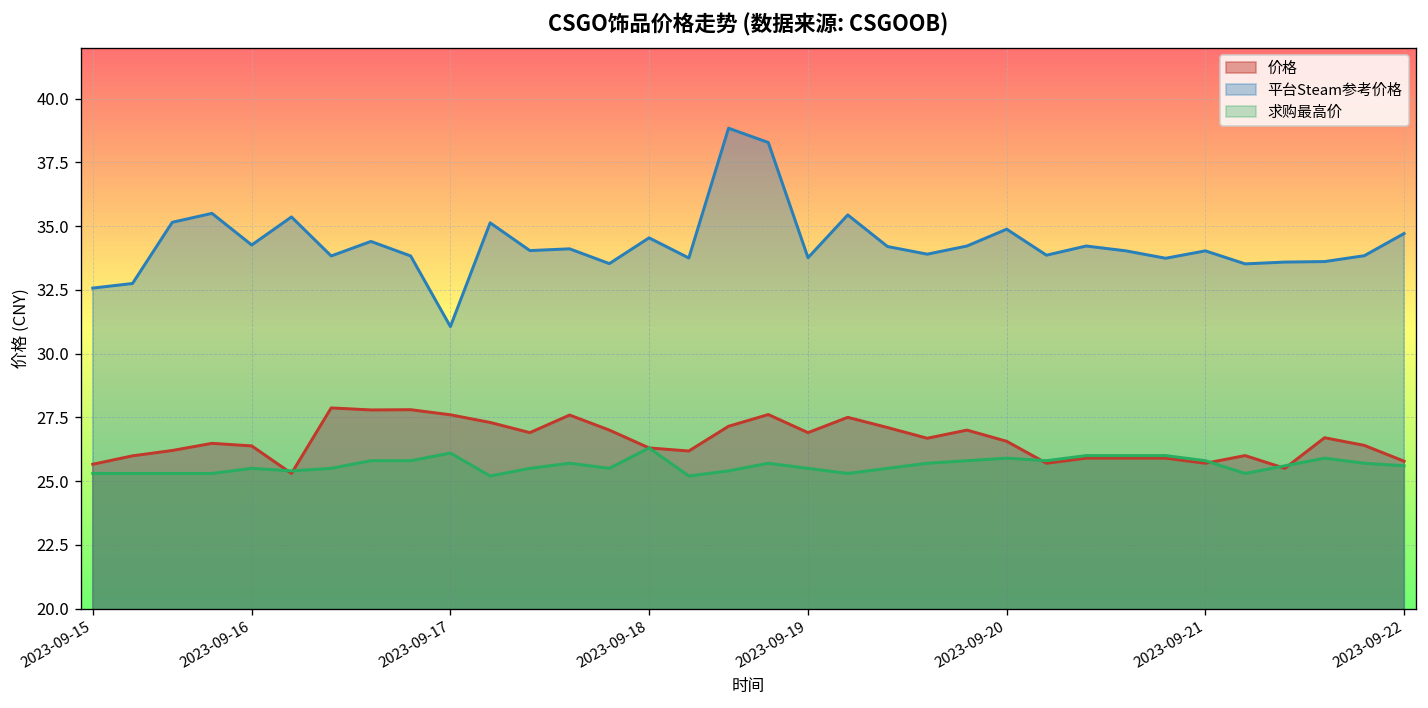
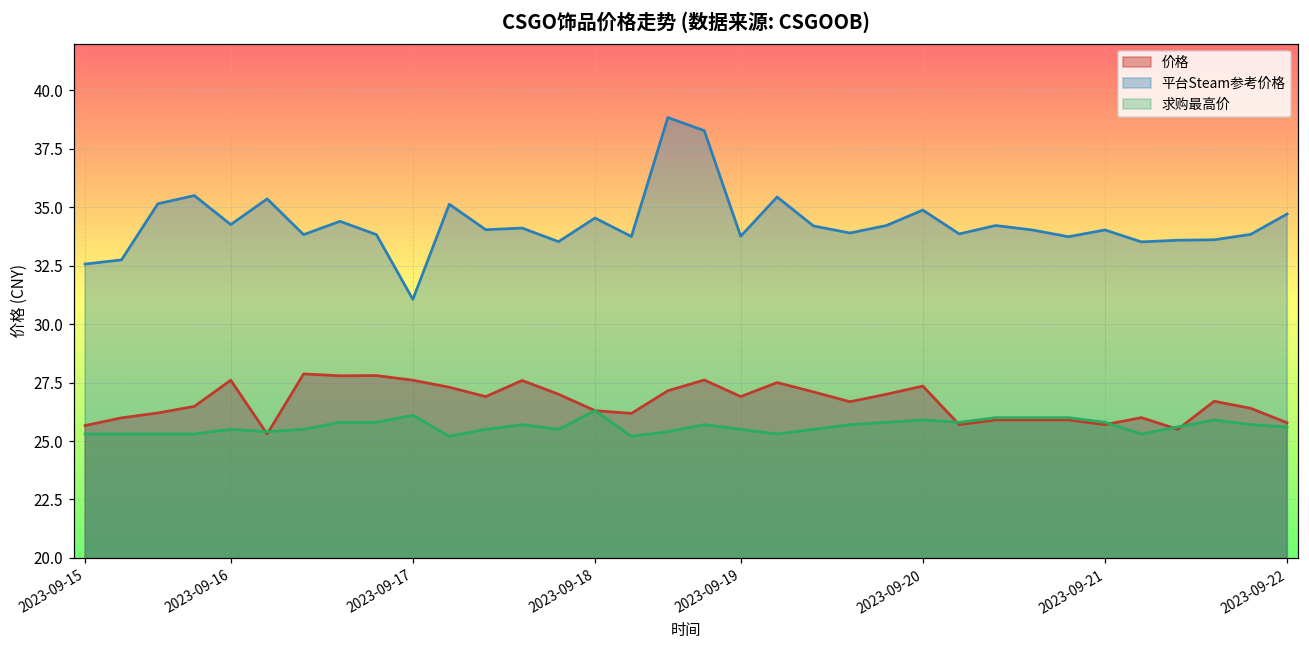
  {
    "价格": {
      "2023-09-15": 25.7,
-     "2023-09-16": 26.4,
+     "2023-09-16": 27.6,
      "2023-09-17": 27.6,
      "2023-09-19": 26.9,
-     "2023-09-20": 26.6,
+     "2023-09-20": 27.4,
      "2023-09-22": 25.8
    }
  }
